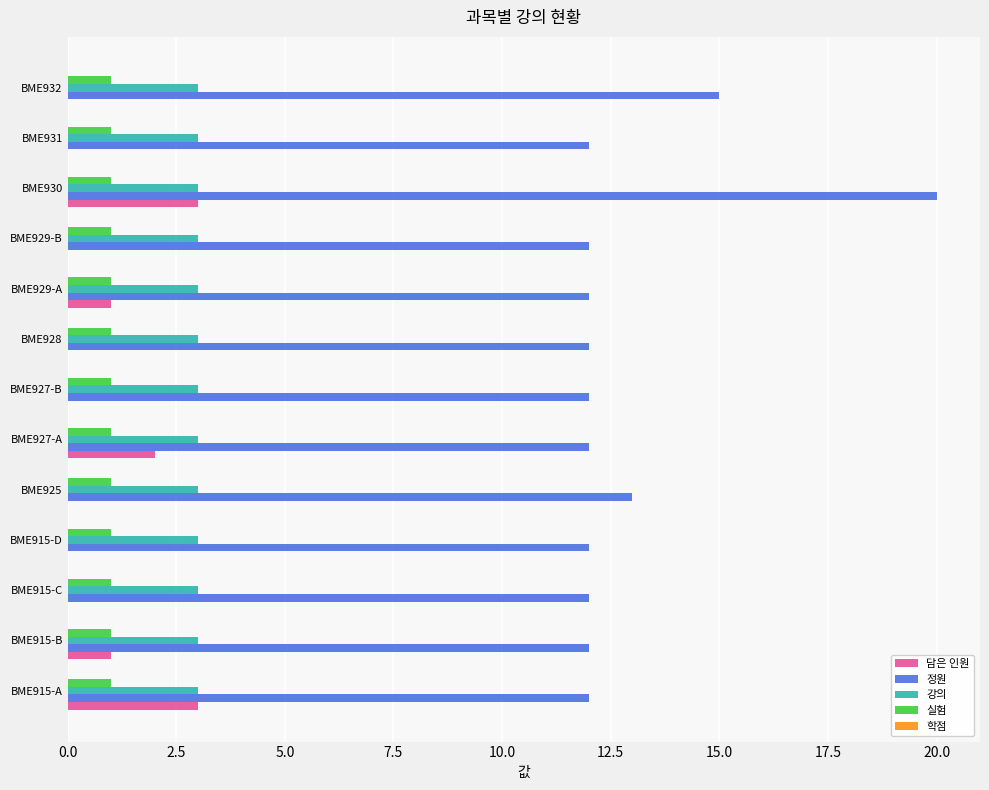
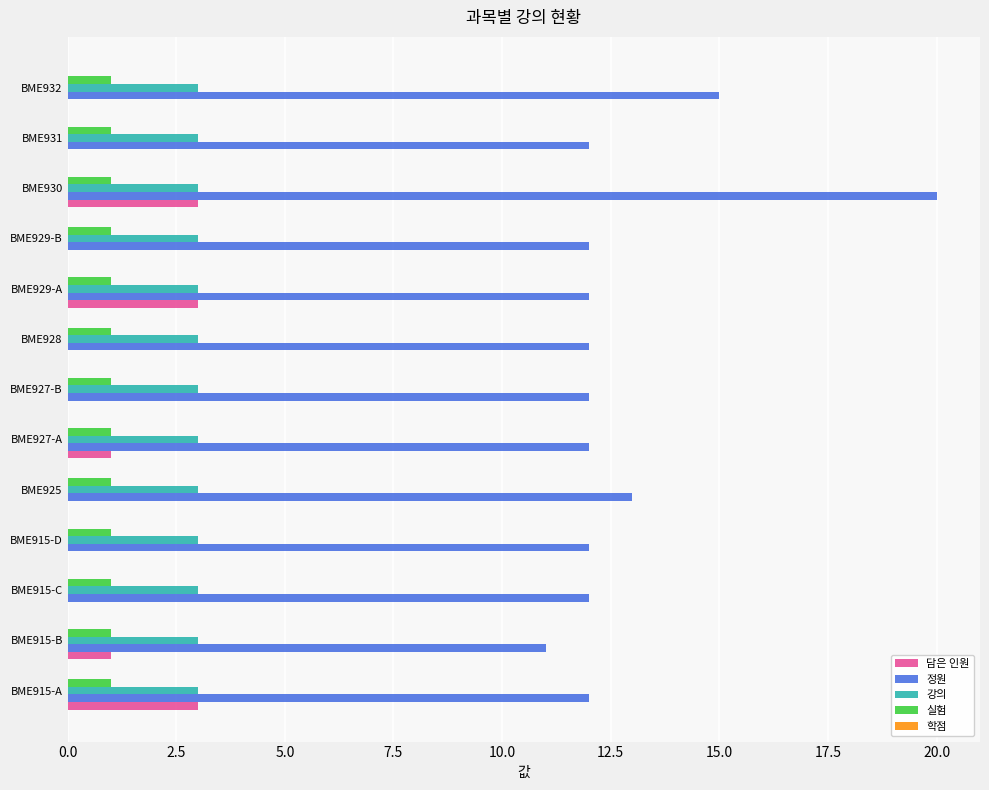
  {
    "담은 인원": {
      "BME932": 0,
      "BME931": 0,
      "BME930": 3,
      "BME929-B": 0,
-     "BME929-A": 1,
+     "BME929-A": 3,
      "BME928": 0,
      "BME927-B": 0,
-     "BME927-A": 2,
+     "BME927-A": 1,
      "BME925": 0,
      "BME915-D": 0,
      "BME915-C": 0,
      "BME915-B": 1,
      "BME915-A": 3
    },
    "정원": {
      "BME932": 15,
      "BME931": 12,
      "BME930": 20,
      "BME929-B": 12,
      "BME929-A": 12,
      "BME928": 12,
      "BME927-B": 12,
      "BME927-A": 12,
      "BME925": 13,
      "BME915-D": 12,
      "BME915-C": 12,
-     "BME915-B": 12,
+     "BME915-B": 11,
      "BME915-A": 12
    },
    "강의": {
      "BME932": 3,
      "BME931": 3,
      "BME930": 3,
      "BME929-B": 3,
      "BME929-A": 3,
      "BME928": 3,
      "BME927-B": 3,
      "BME927-A": 3,
      "BME925": 3,
      "BME915-D": 3,
      "BME915-C": 3,
      "BME915-B": 3,
      "BME915-A": 3
    },
    "실험": {
      "BME932": 1,
      "BME931": 1,
      "BME930": 1,
      "BME929-B": 1,
      "BME929-A": 1,
      "BME928": 1,
      "BME927-B": 1,
      "BME927-A": 1,
      "BME925": 1,
      "BME915-D": 1,
      "BME915-C": 1,
      "BME915-B": 1,
      "BME915-A": 1
    },
    "학점": {
      "BME932": 0,
      "BME931": 0,
      "BME930": 0,
      "BME929-B": 0,
      "BME929-A": 0,
      "BME928": 0,
      "BME927-B": 0,
      "BME927-A": 0,
      "BME925": 0,
      "BME915-D": 0,
      "BME915-C": 0,
      "BME915-B": 0,
      "BME915-A": 0
    }
  }
